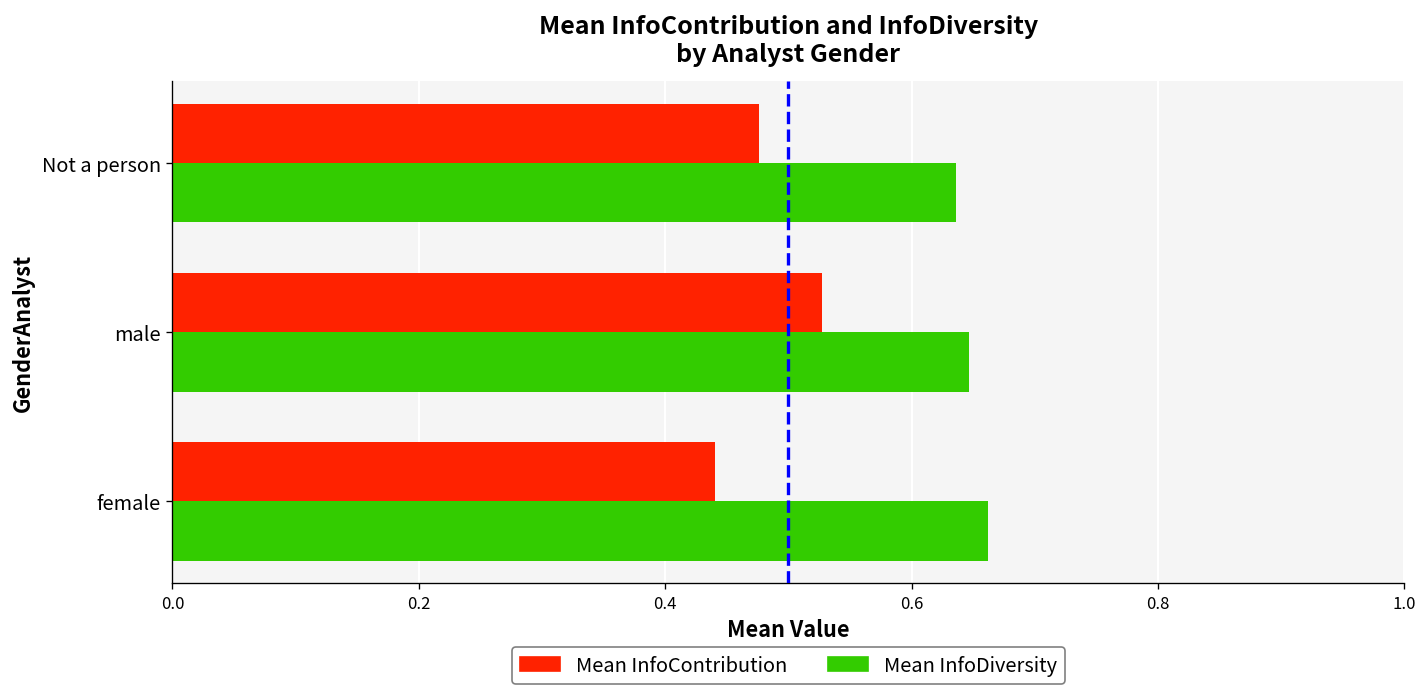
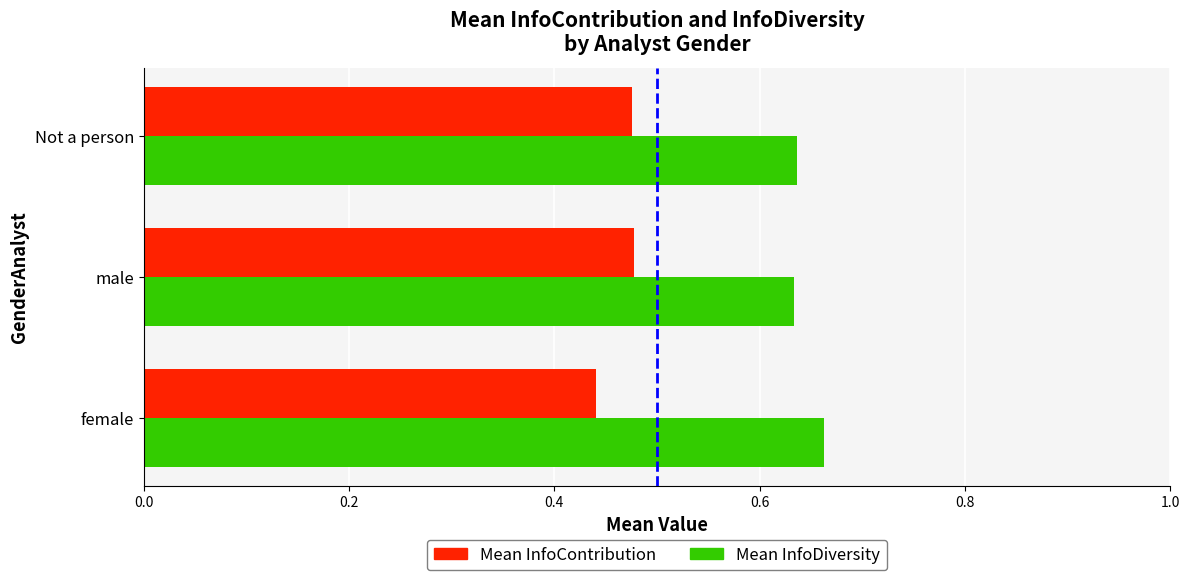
  {
    "Mean InfoContribution": {
      "Not a person": 0.476,
-     "male": 0.527,
+     "male": 0.478,
      "female": 0.440
    },
    "Mean InfoDiversity": {
      "Not a person": 0.636,
-     "male": 0.647,
+     "male": 0.634,
      "female": 0.662
    }
  }
